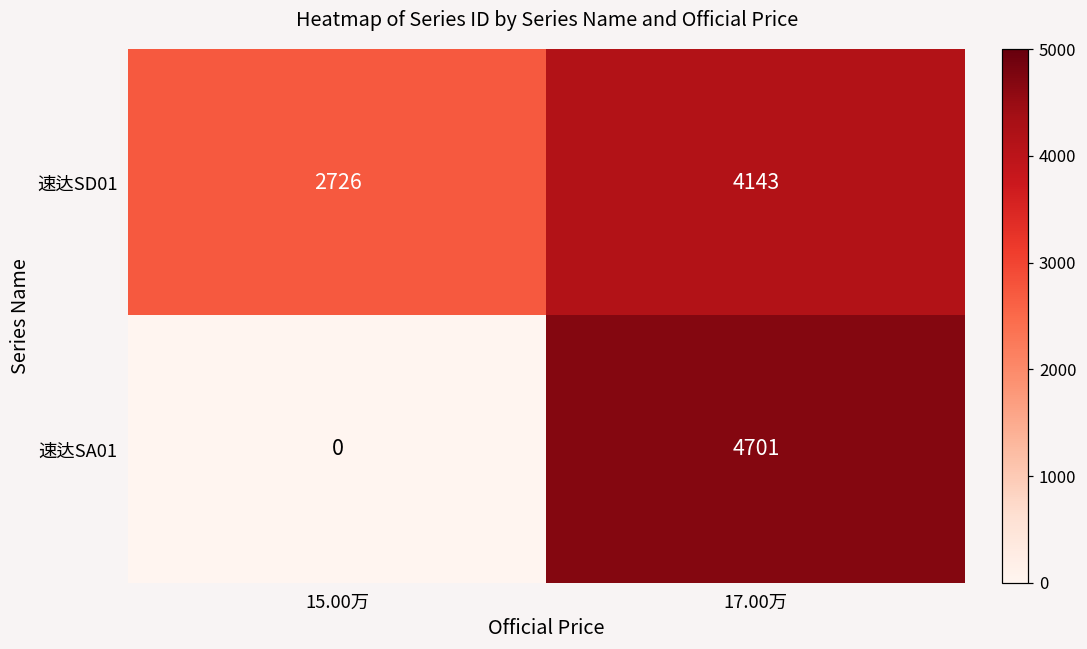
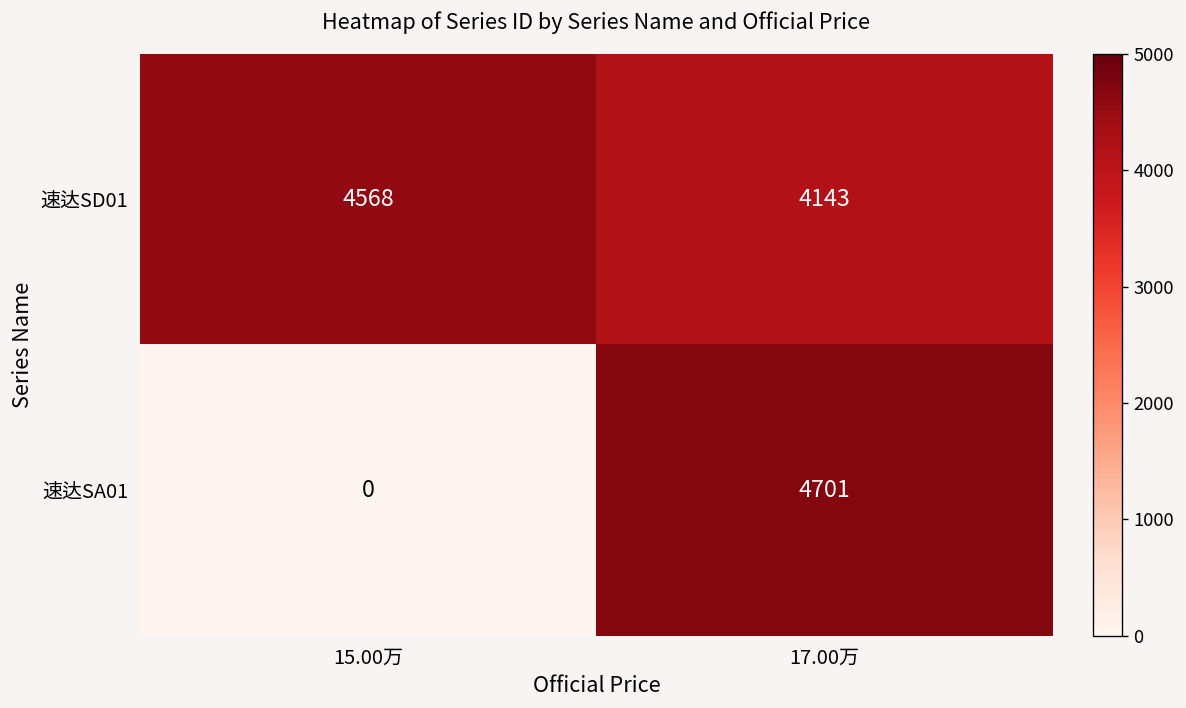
  {
    "速达SD01": {
-     "15.00万": 2726,
+     "15.00万": 4568,
      "17.00万": 4143
    },
    "速达SA01": {
      "15.00万": 0,
      "17.00万": 4701
    }
  }
